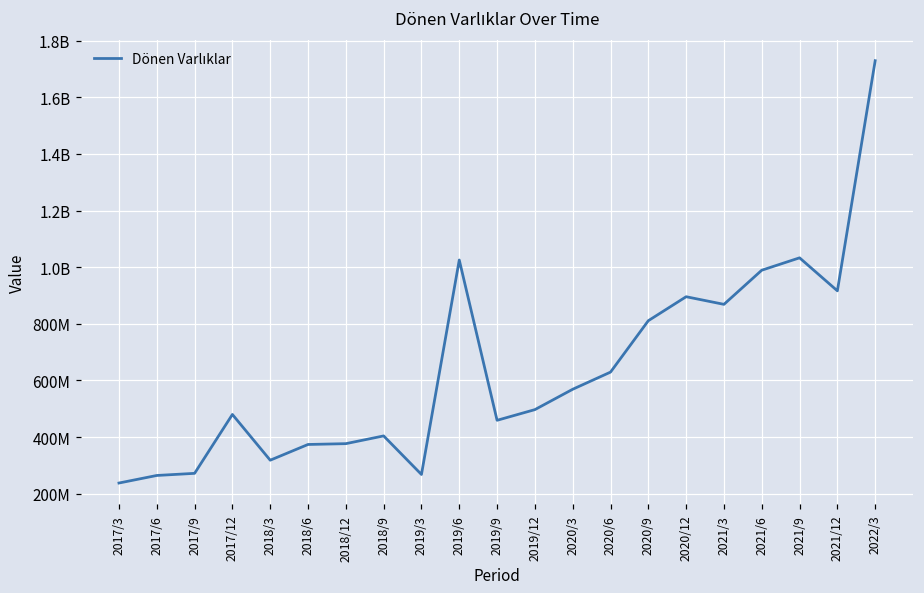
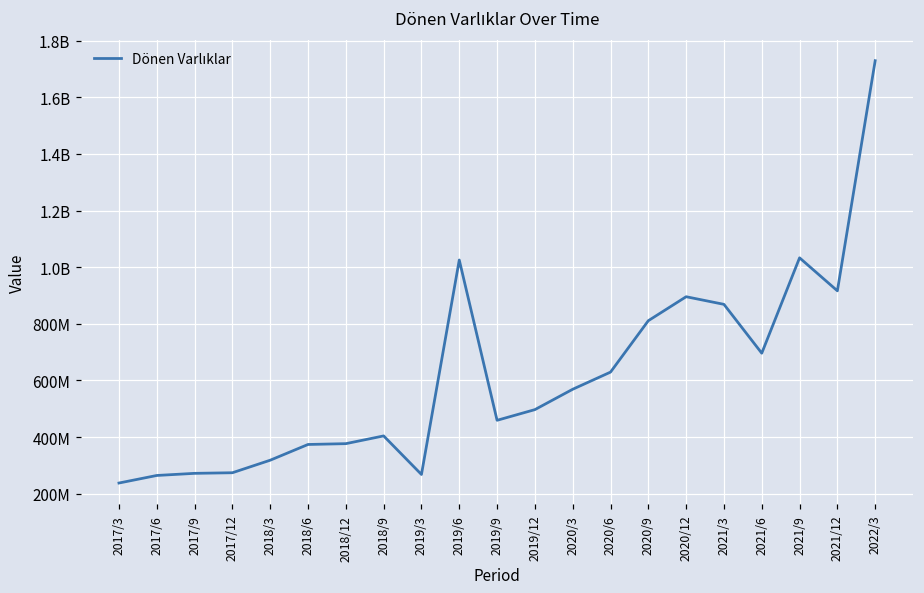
  {
    "2017/3": 240000000,
    "2017/6": 260000000,
    "2017/9": 270000000,
-   "2017/12": 480000000,
+   "2017/12": 270000000,
    "2018/3": 320000000,
    "2018/6": 370000000,
    "2018/12": 380000000,
    "2018/9": 400000000,
    "2019/3": 270000000,
    "2019/6": 1030000000,
    "2019/9": 460000000,
    "2019/12": 500000000,
    "2020/3": 570000000,
    "2020/6": 630000000,
    "2020/9": 810000000,
    "2020/12": 900000000,
    "2021/3": 870000000,
-   "2021/6": 990000000,
+   "2021/6": 700000000,
    "2021/9": 1030000000,
    "2021/12": 920000000,
    "2022/3": 1730000000
  }
